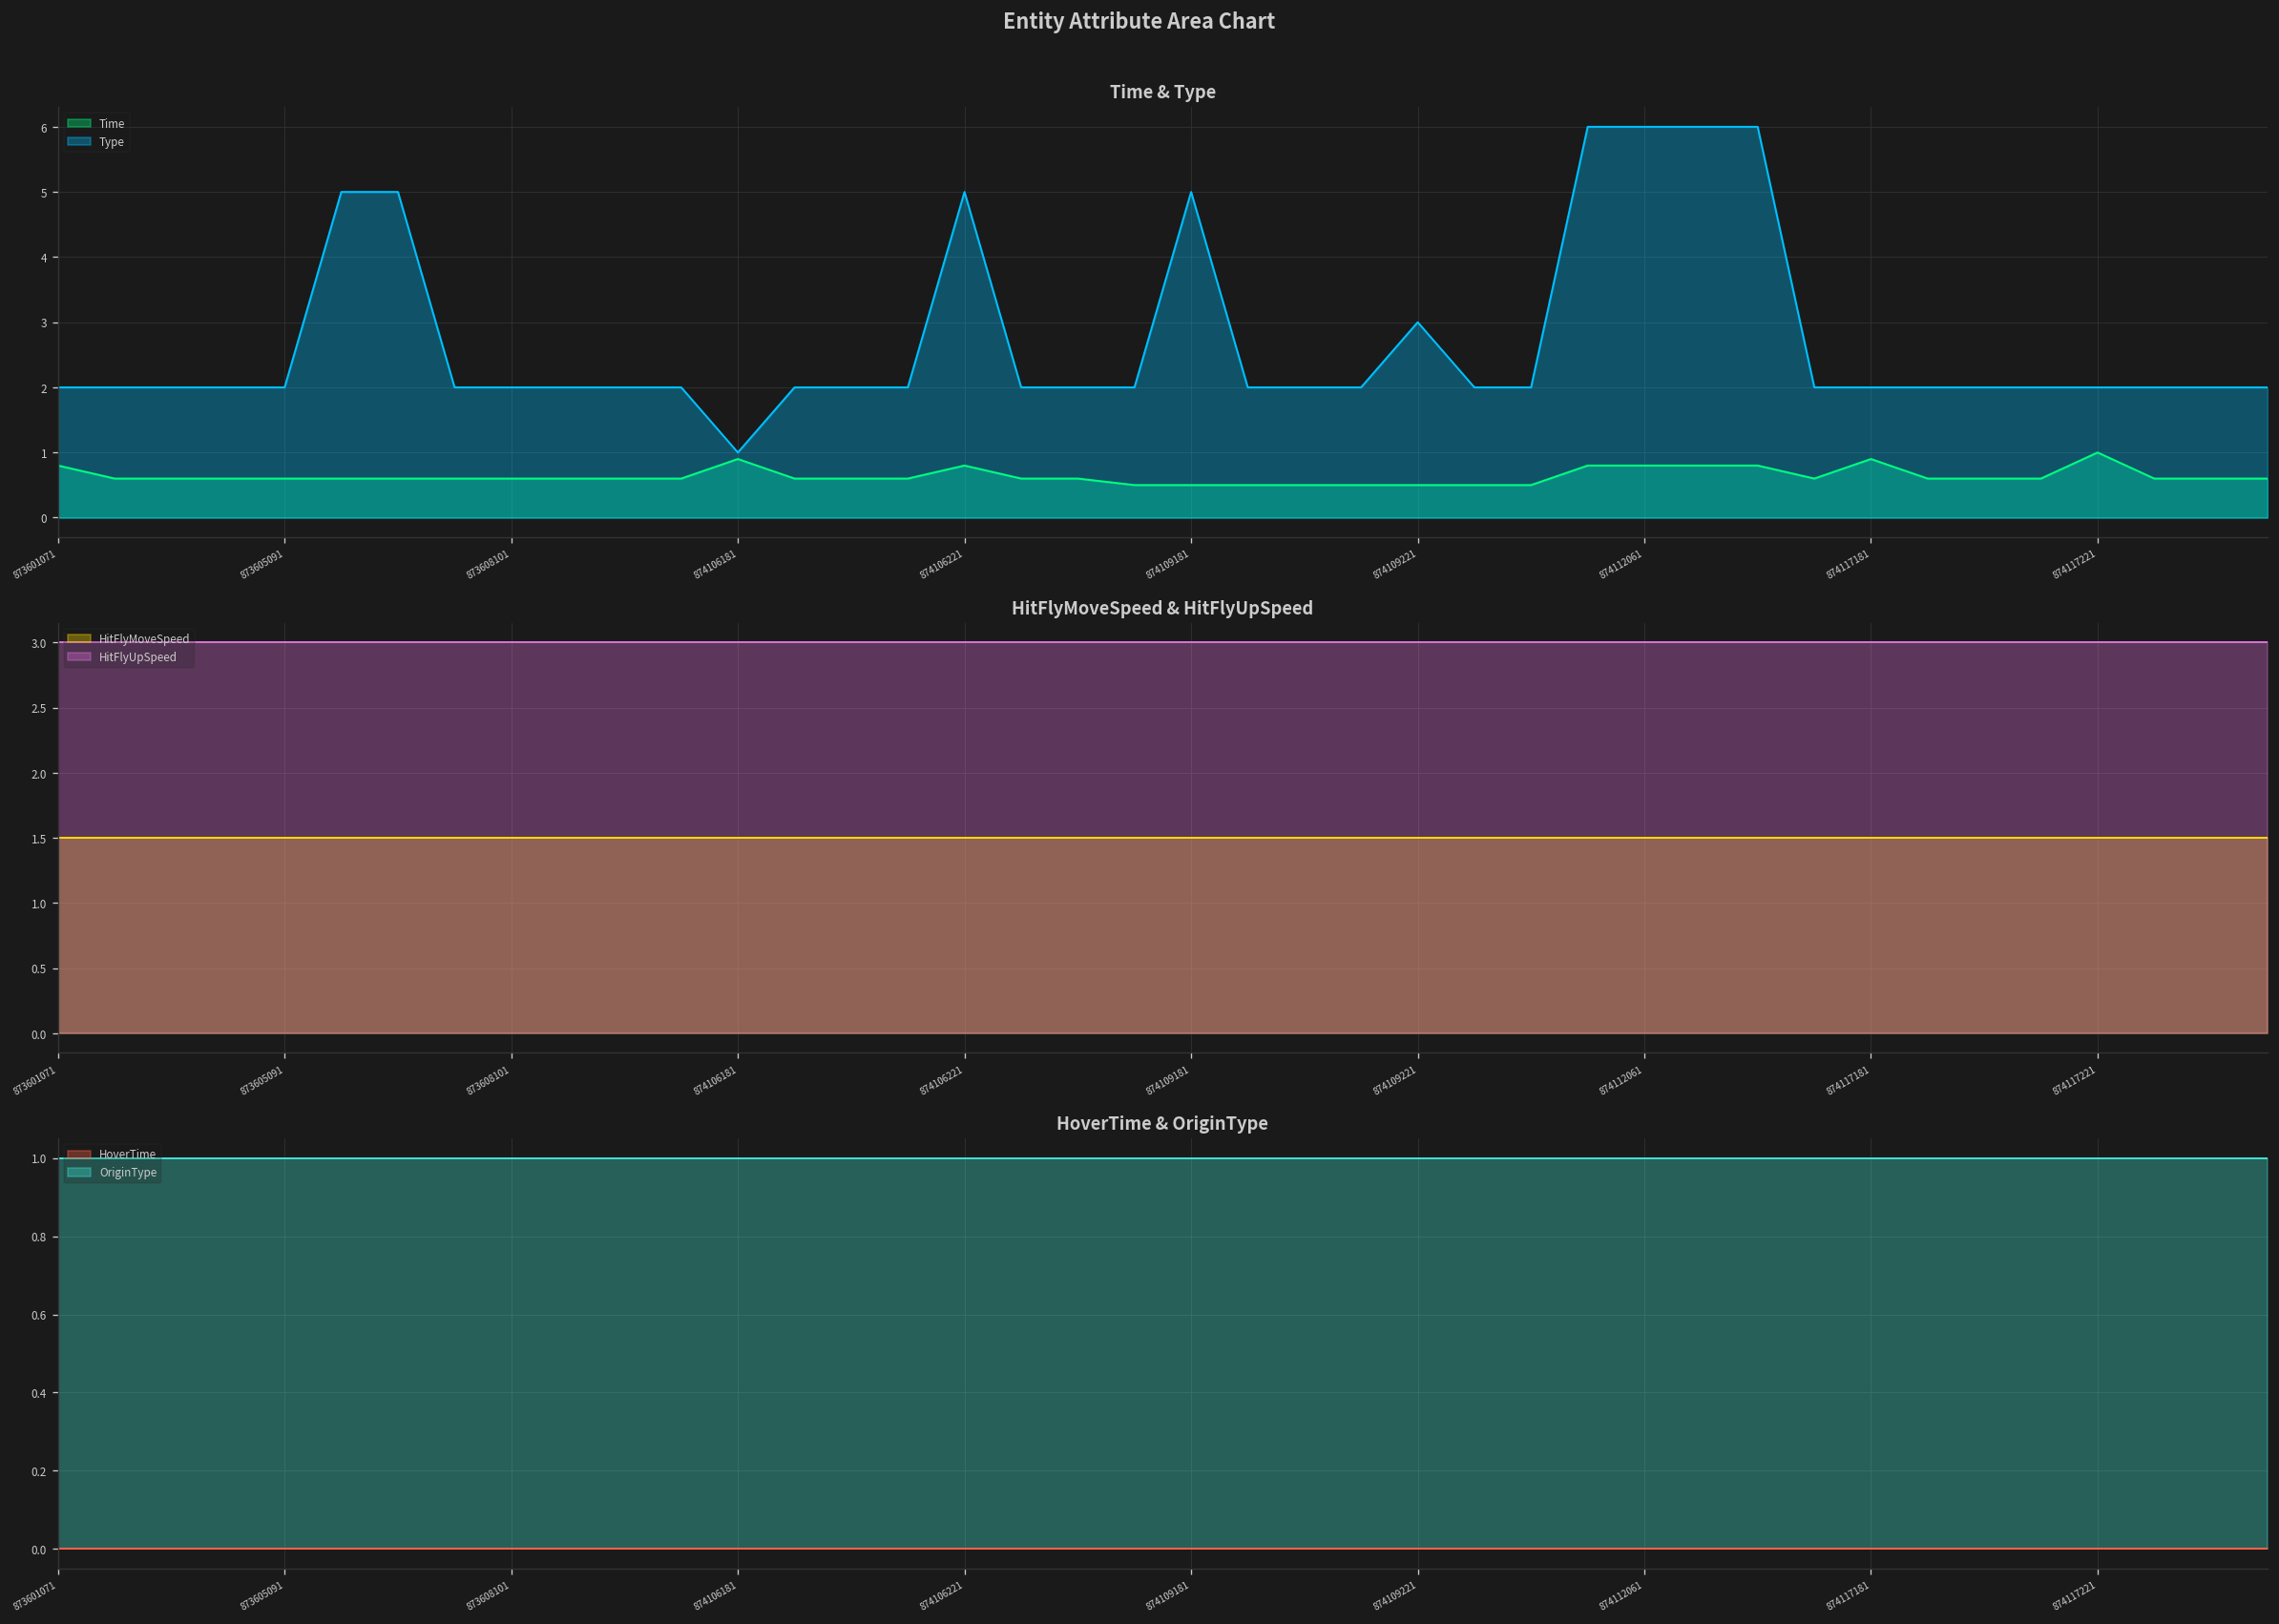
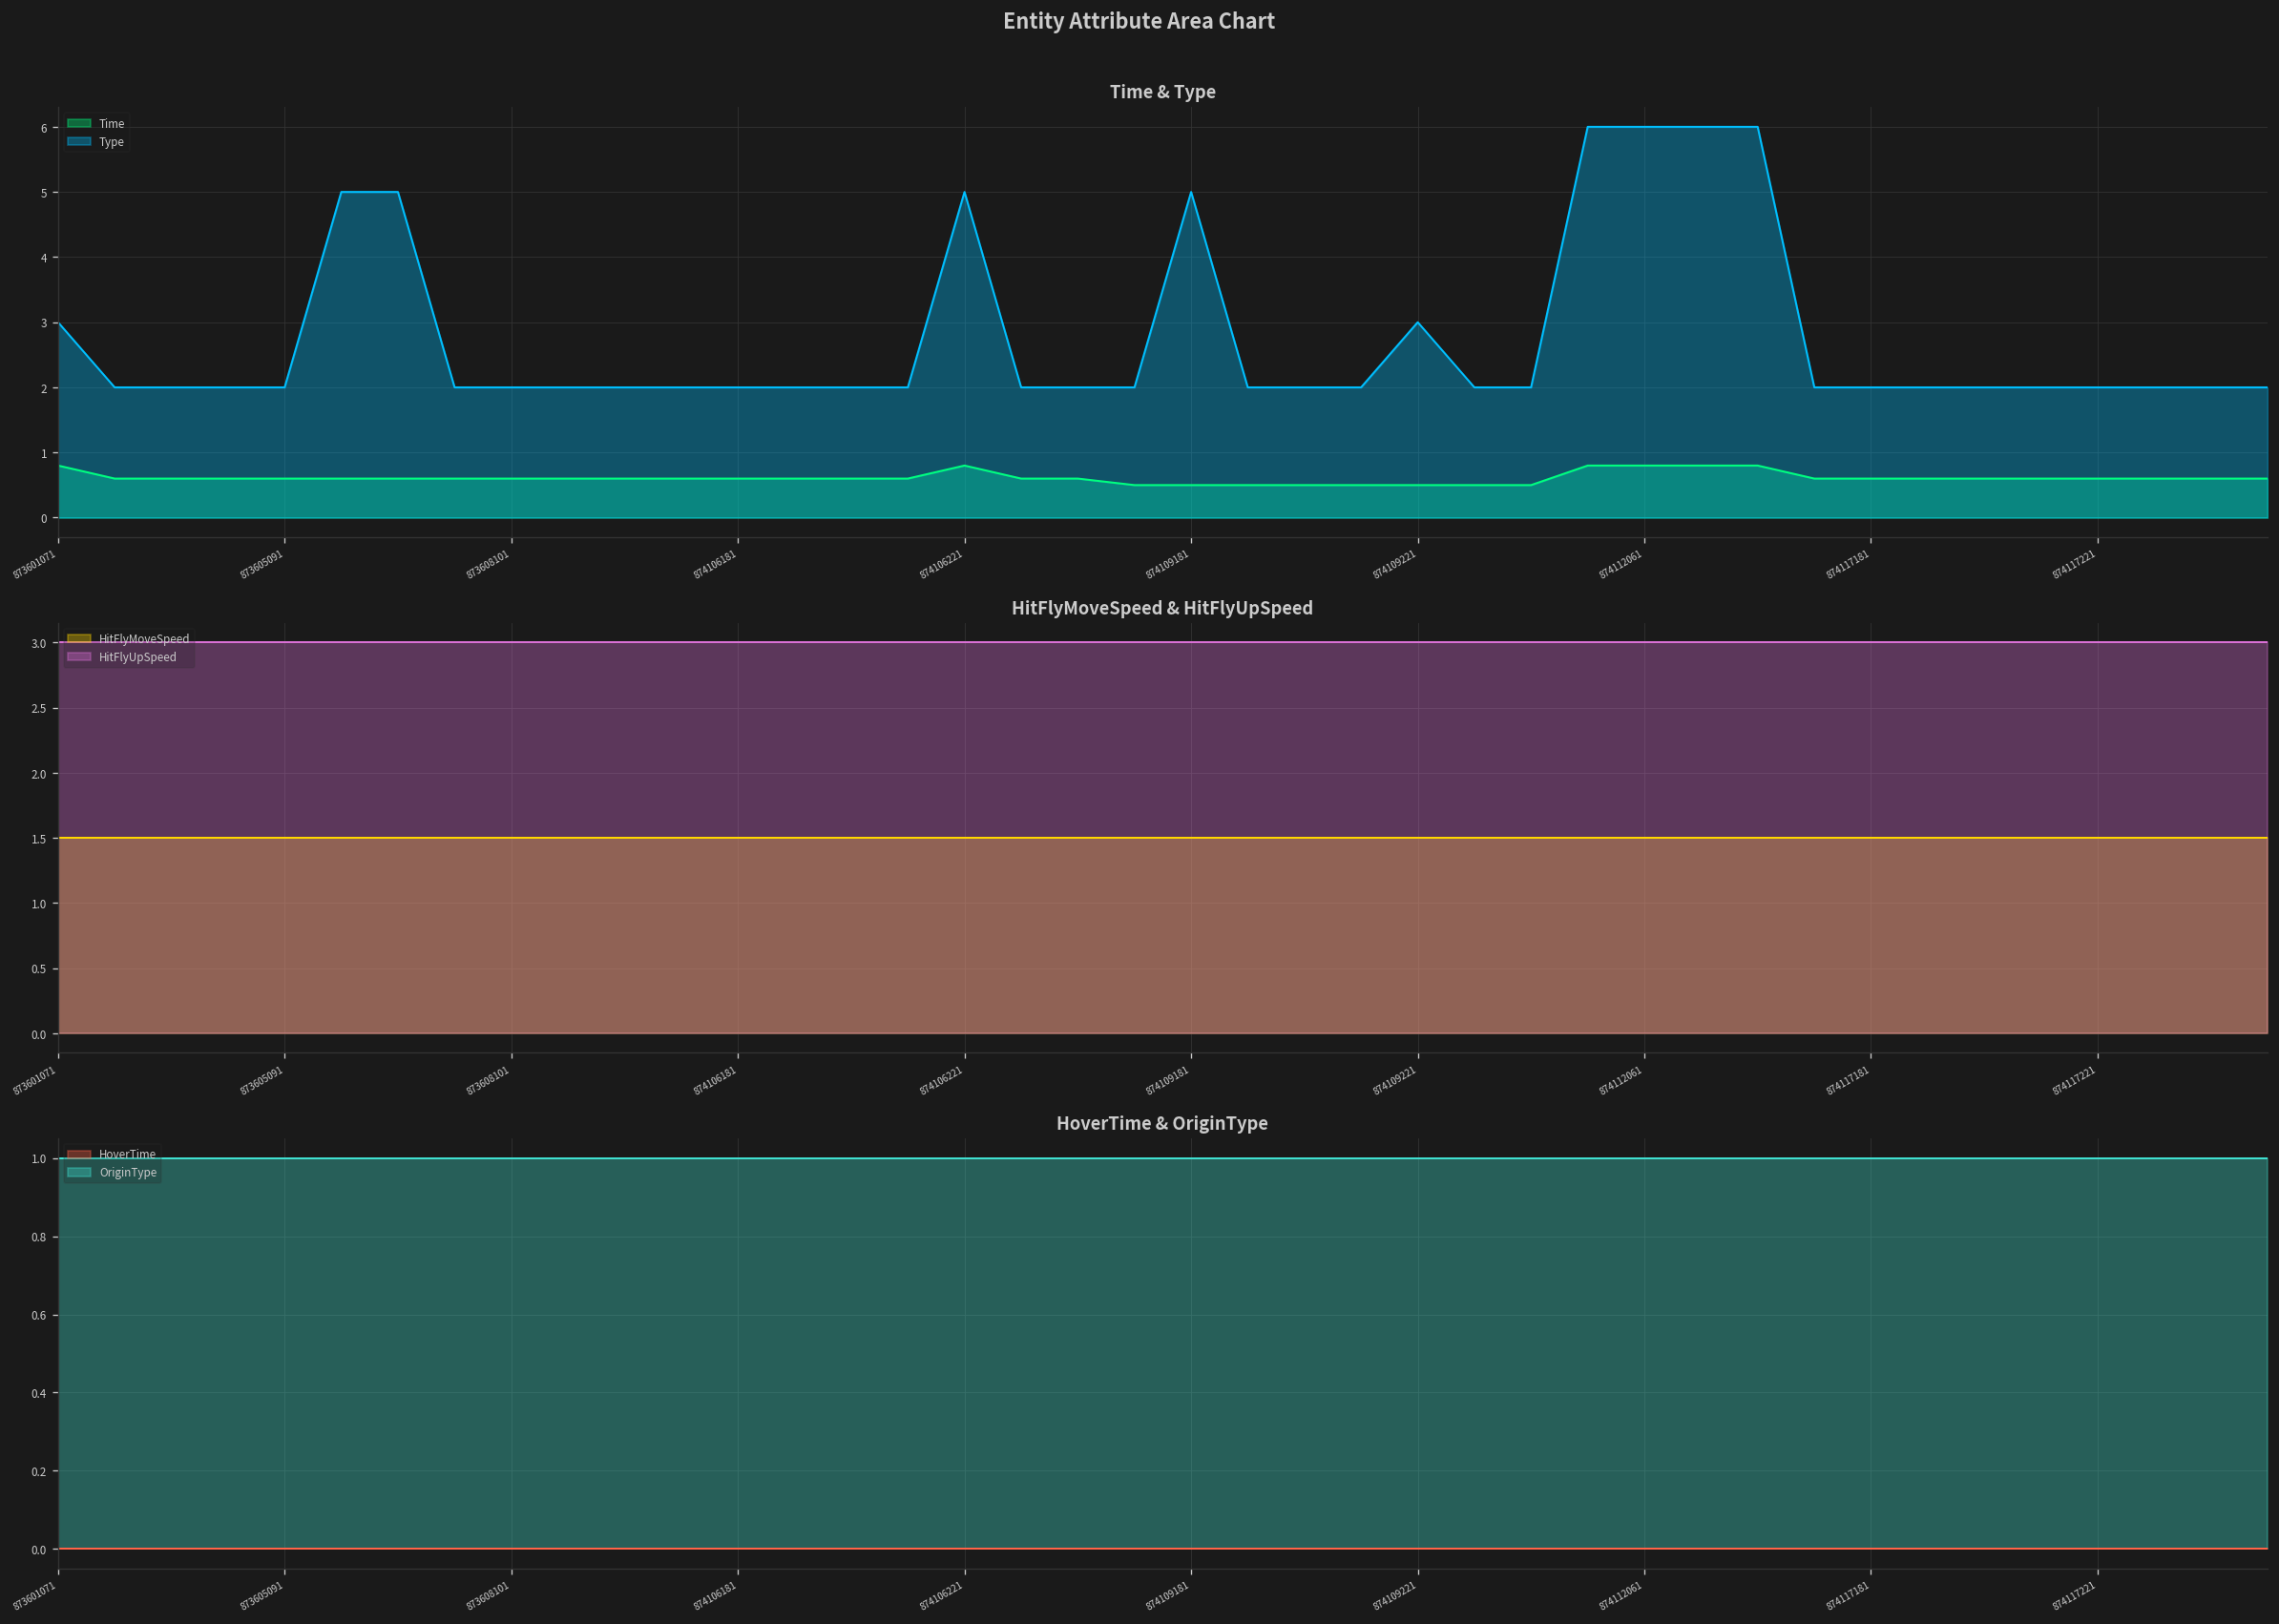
  {
    "Time & Type": {
      "Time": {
        "873601071": 0.8,
        "873605091": 0.6,
        "873608101": 0.6,
-       "874106181": 0.9,
+       "874106181": 0.6,
        "874106221": 0.8,
        "874109181": 0.5,
        "874109221": 0.5,
        "874112061": 0.8,
-       "874117181": 0.9,
-       "874117221": 1.0
+       "874117181": 0.6,
+       "874117221": 0.6
      },
      "Type": {
-       "873601071": 2,
+       "873601071": 3,
        "873605091": 2,
        "873608101": 2,
-       "874106181": 1,
+       "874106181": 2,
        "874106221": 5,
        "874109181": 5,
        "874109221": 3,
        "874112061": 6,
        "874117181": 2,
        "874117221": 2
      }
    },
    "HitFlyMoveSpeed & HitFlyUpSpeed": {
      "HitFlyMoveSpeed": {
        "873601071": 1.50,
        "873605091": 1.50,
        "873608101": 1.50,
        "874106181": 1.50,
        "874106221": 1.50,
        "874109181": 1.50,
        "874109221": 1.50,
        "874112061": 1.50,
        "874117181": 1.50,
        "874117221": 1.50
      },
      "HitFlyUpSpeed": {
        "873601071": 3.00,
        "873605091": 3.00,
        "873608101": 3.00,
        "874106181": 3.00,
        "874106221": 3.00,
        "874109181": 3.00,
        "874109221": 3.00,
        "874112061": 3.00,
        "874117181": 3.00,
        "874117221": 3.00
      }
    },
    "HoverTime & OriginType": {
      "HoverTime": {
        "873601071": 0.00,
        "873605091": 0.00,
        "873608101": 0.00,
        "874106181": 0.00,
        "874106221": 0.00,
        "874109181": 0.00,
        "874109221": 0.00,
        "874112061": 0.00,
        "874117181": 0.00,
        "874117221": 0.00
      },
      "OriginType": {
        "873601071": 1.00,
        "873605091": 1.00,
        "873608101": 1.00,
        "874106181": 1.00,
        "874106221": 1.00,
        "874109181": 1.00,
        "874109221": 1.00,
        "874112061": 1.00,
        "874117181": 1.00,
        "874117221": 1.00
      }
    }
  }
